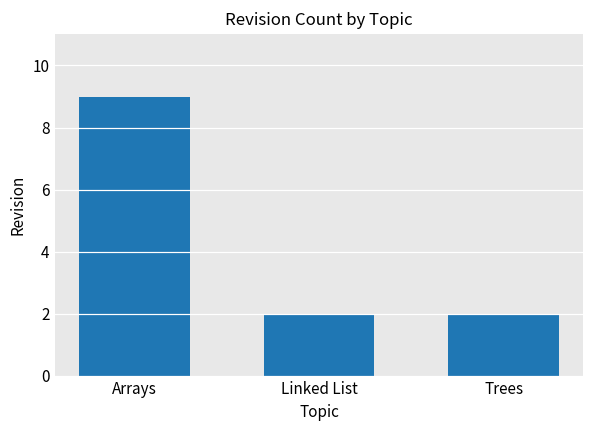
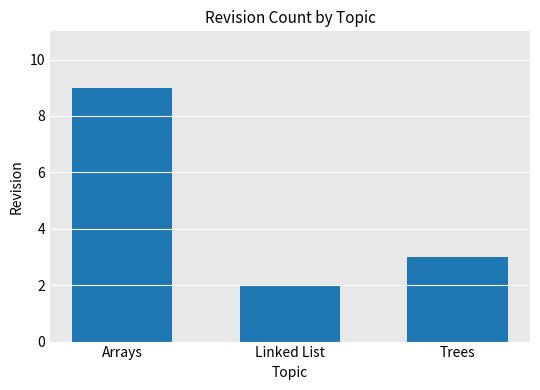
  {
    "Arrays": 9,
    "Linked List": 2,
-   "Trees": 2
+   "Trees": 3
  }
